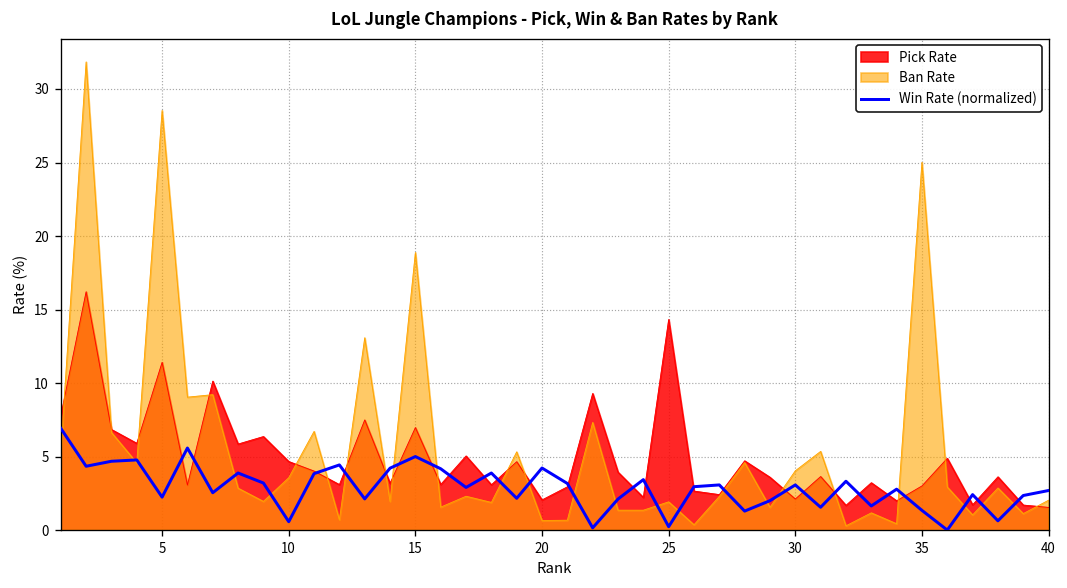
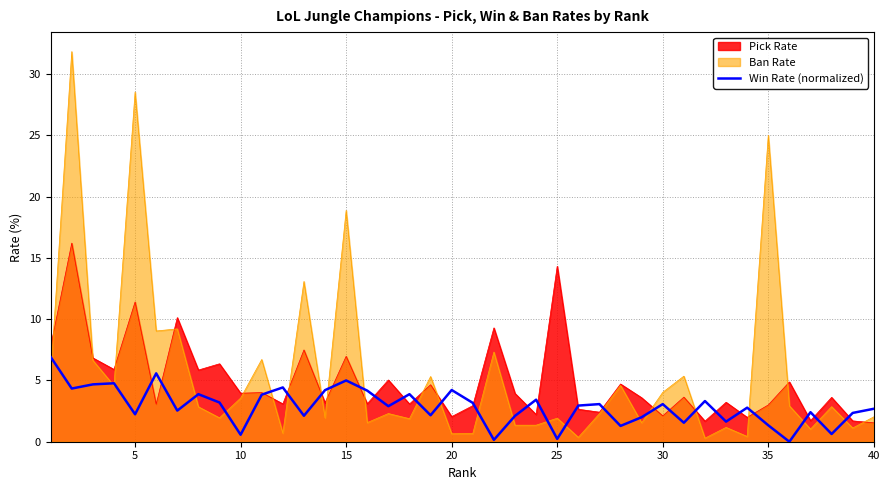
  {
    "Pick Rate": {
      "5": 11.4,
-     "10": 4.7,
+     "10": 4.0,
      "15": 7.0,
      "20": 2.1,
      "25": 14.3,
      "30": 2.1,
      "35": 3.0,
      "40": 1.5
    },
    "Ban Rate": {
      "5": 28.5,
      "10": 3.6,
      "15": 18.9,
      "20": 0.7,
      "25": 1.9,
      "30": 4.0,
      "35": 25.0,
      "40": 2.0
    },
    "Win Rate (normalized)": {
      "5": 2.2,
      "10": 0.6,
      "15": 5.0,
      "20": 4.2,
      "25": 0.2,
      "30": 3.1,
      "35": 1.3,
      "40": 2.7
    }
  }
